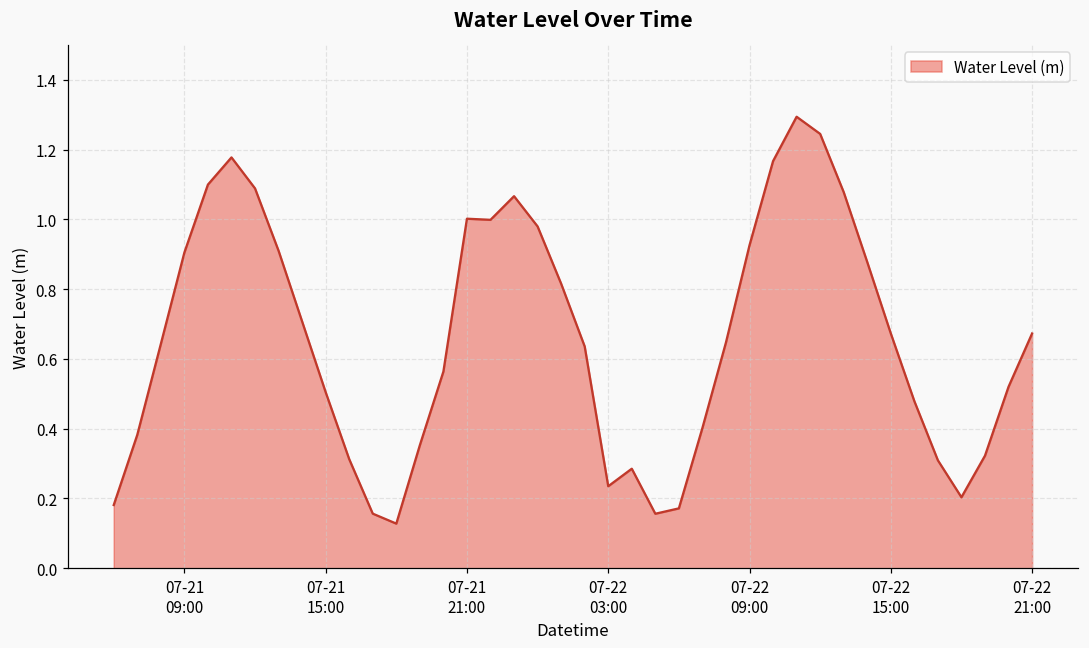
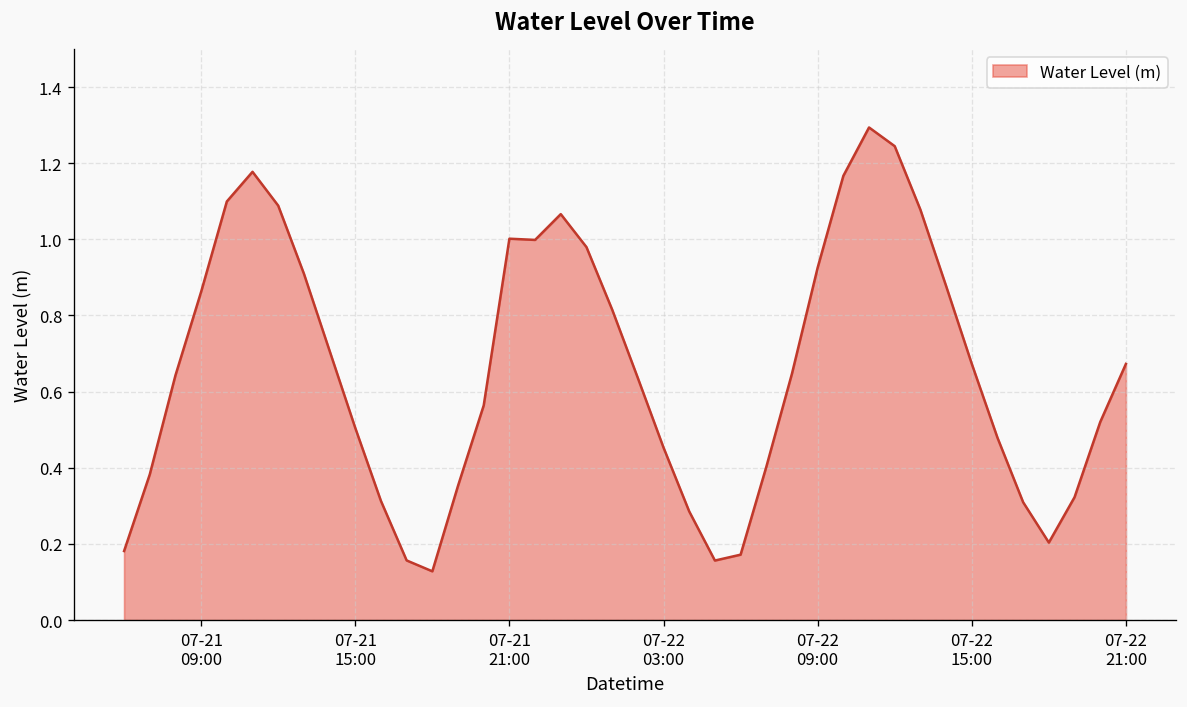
  {
-   "07-21 09:00": 0.90,
+   "07-21 09:00": 0.86,
    "07-21 15:00": 0.50,
    "07-21 21:00": 1.00,
-   "07-22 03:00": 0.24,
+   "07-22 03:00": 0.45,
    "07-22 09:00": 0.93,
    "07-22 15:00": 0.67,
    "07-22 21:00": 0.67
  }
